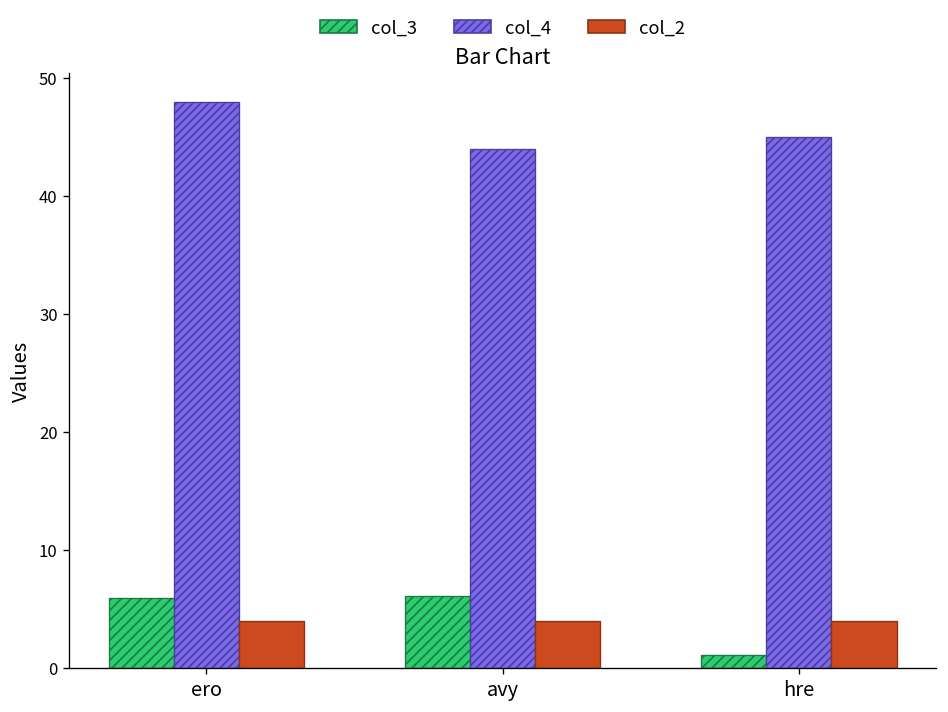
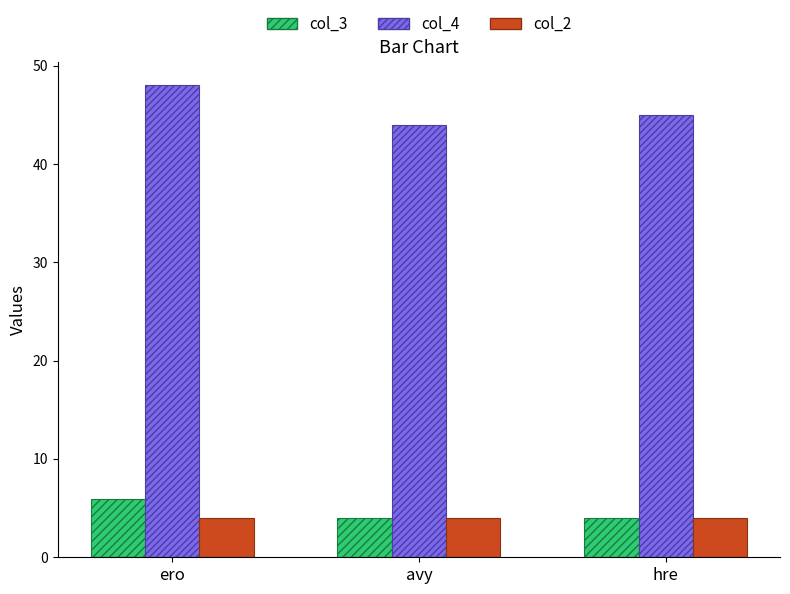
  {
    "col_3": {
      "ero": 6,
-     "avy": 6,
-     "hre": 1
+     "avy": 4,
+     "hre": 4
    },
    "col_4": {
      "ero": 48,
      "avy": 44,
      "hre": 45
    },
    "col_2": {
      "ero": 4,
      "avy": 4,
      "hre": 4
    }
  }
